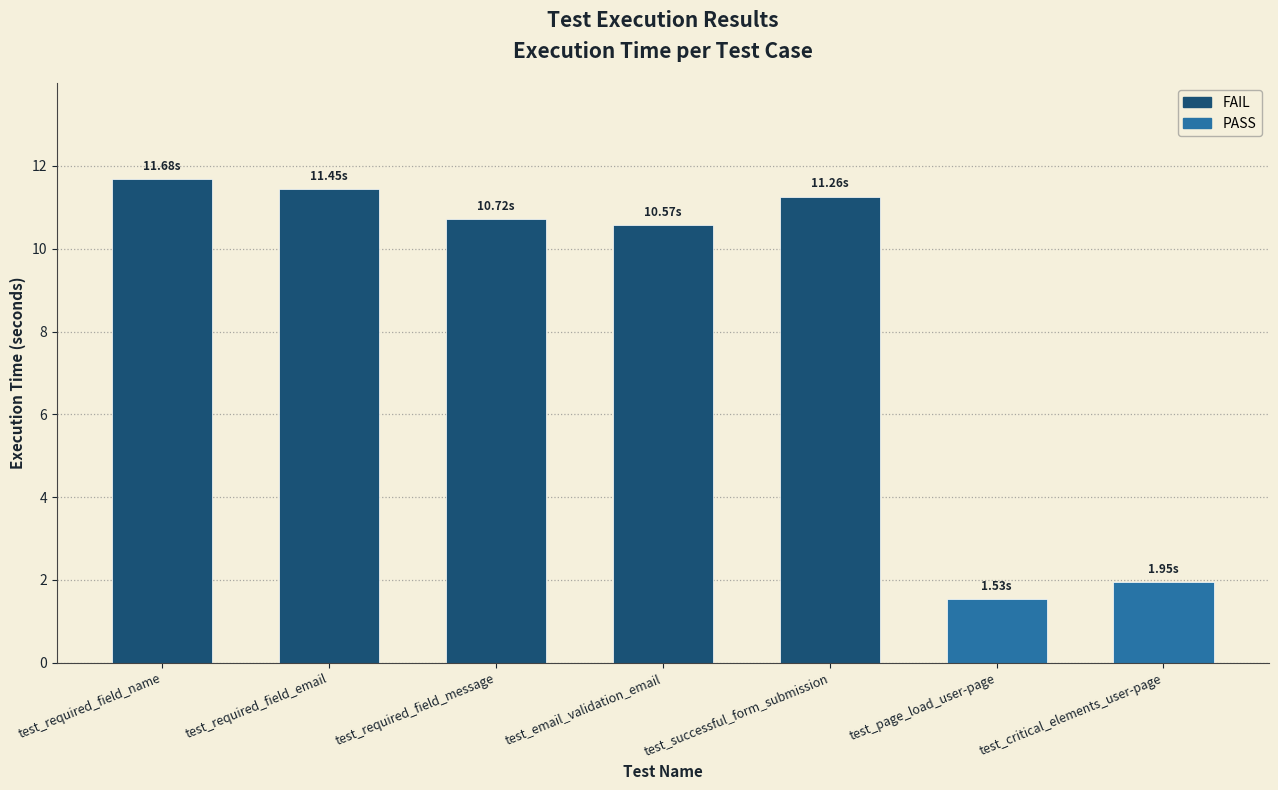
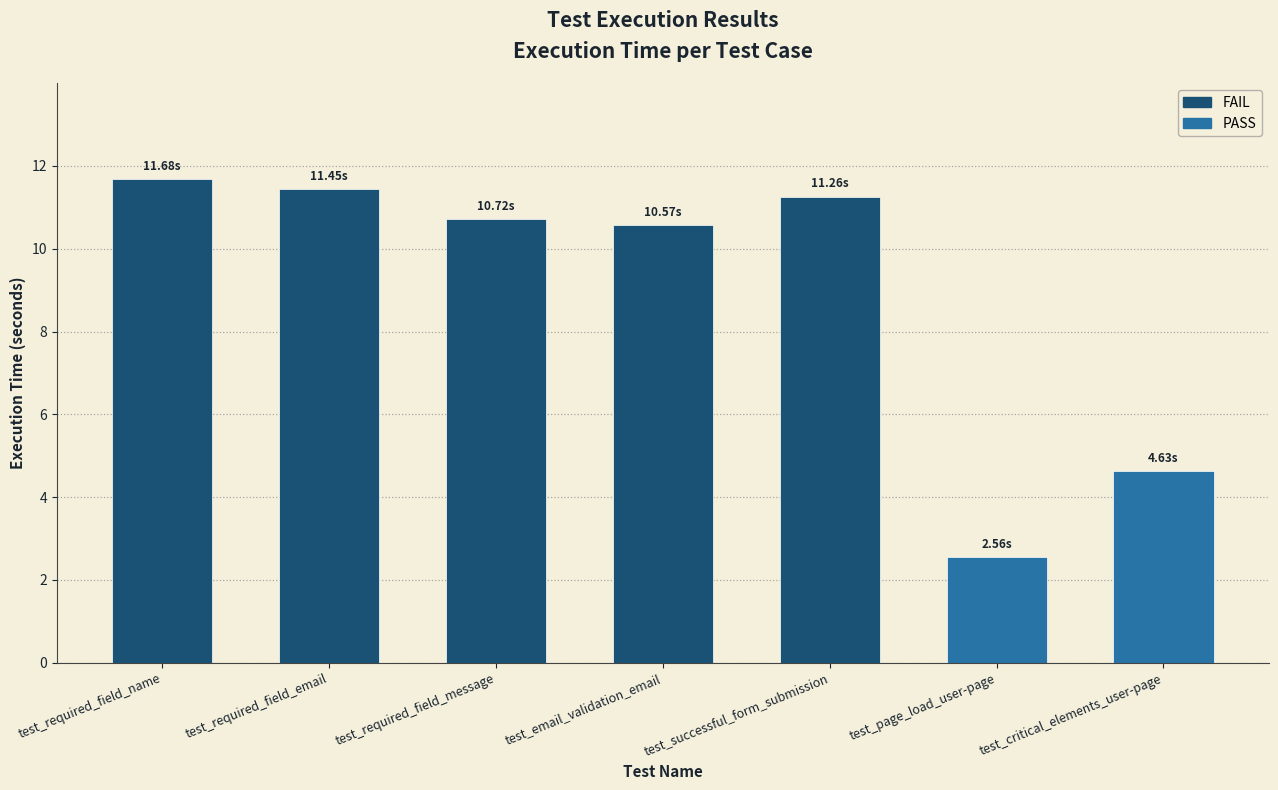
  {
    "test_required_field_name": "11.68s",
    "test_required_field_email": "11.45s",
    "test_required_field_message": "10.72s",
    "test_email_validation_email": "10.57s",
    "test_successful_form_submission": "11.26s",
-   "test_page_load_user-page": "1.53s",
-   "test_critical_elements_user-page": "1.95s"
+   "test_page_load_user-page": "2.56s",
+   "test_critical_elements_user-page": "4.63s"
  }
